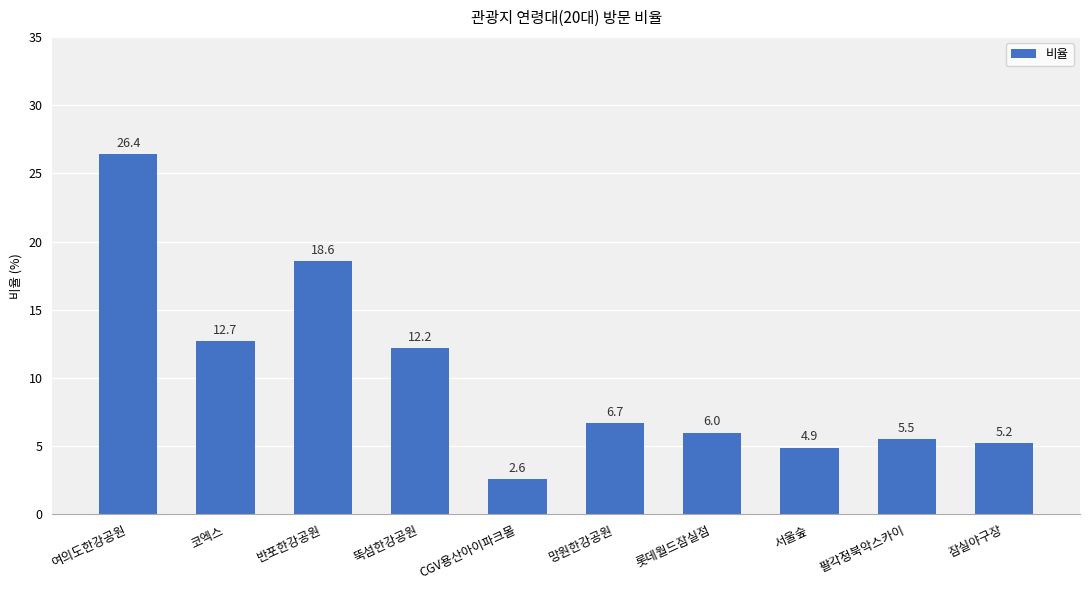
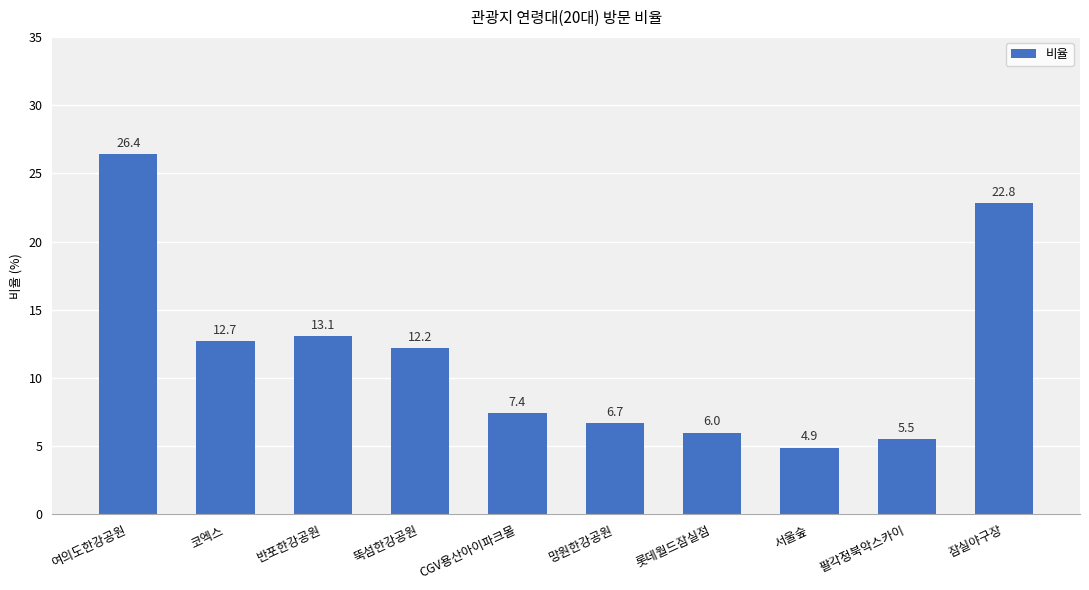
  {
    "여의도한강공원": 26.4,
    "코엑스": 12.7,
-   "반포한강공원": 18.6,
+   "반포한강공원": 13.1,
    "뚝섬한강공원": 12.2,
-   "CGV용산아이파크몰": 2.6,
+   "CGV용산아이파크몰": 7.4,
    "망원한강공원": 6.7,
    "롯데월드잠실점": 6.0,
    "서울숲": 4.9,
    "팔각정북악스카이": 5.5,
-   "잠실야구장": 5.2
+   "잠실야구장": 22.8
  }
